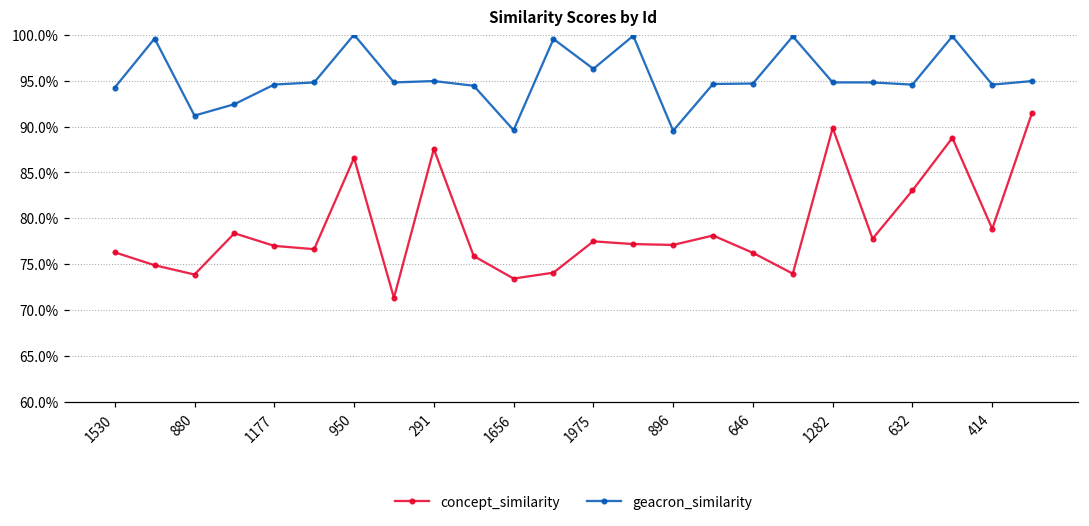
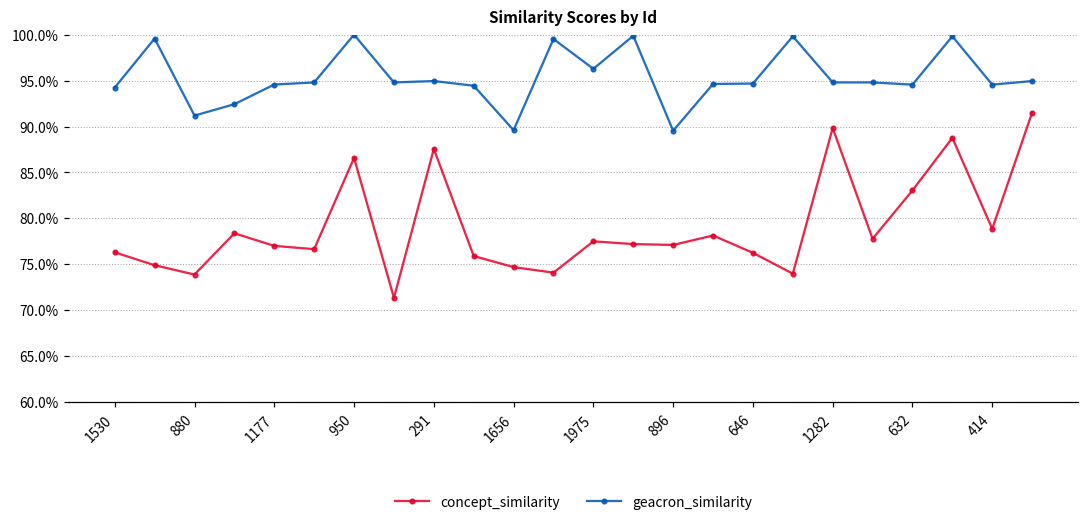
  {
    "concept_similarity": {
      "1530": "76%",
      "880": "74%",
      "1177": "77%",
      "950": "87%",
      "291": "88%",
-     "1656": "73%",
+     "1656": "75%",
      "1975": "77%",
      "896": "77%",
      "646": "76%",
      "1282": "90%",
      "632": "83%",
      "414": "79%"
    },
    "geacron_similarity": {
      "1530": "94%",
      "880": "91%",
      "1177": "95%",
      "950": "100%",
      "291": "95%",
      "1656": "90%",
      "1975": "96%",
      "896": "90%",
      "646": "95%",
      "1282": "95%",
      "632": "95%",
      "414": "95%"
    }
  }
